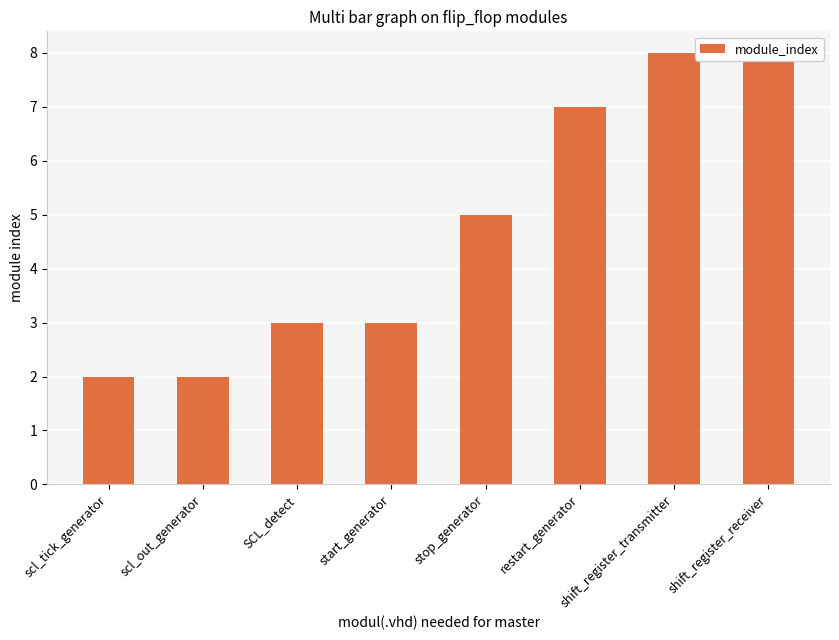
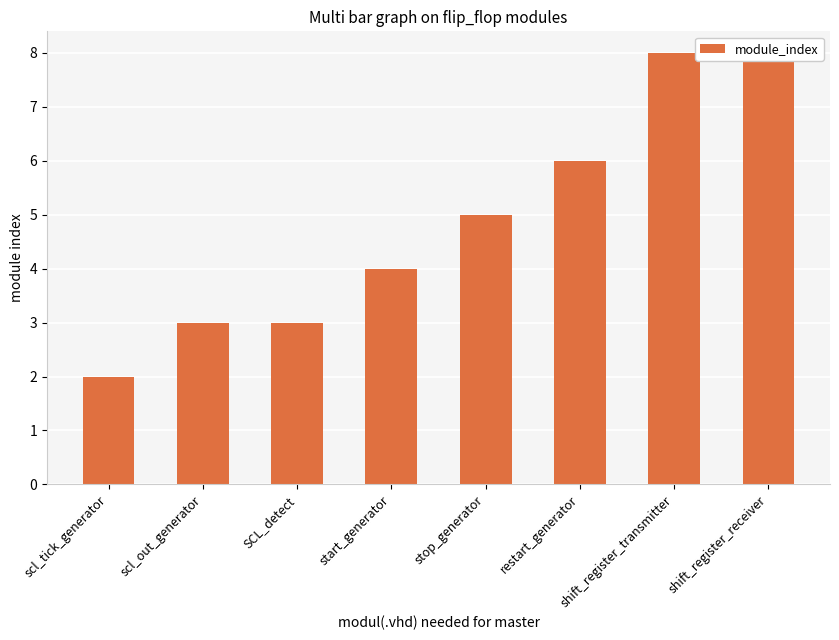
  {
    "scl_tick_generator": 2,
-   "scl_out_generator": 2,
+   "scl_out_generator": 3,
    "SCL_detect": 3,
-   "start_generator": 3,
+   "start_generator": 4,
    "stop_generator": 5,
-   "restart_generator": 7,
+   "restart_generator": 6,
    "shift_register_transmitter": 8
  }
